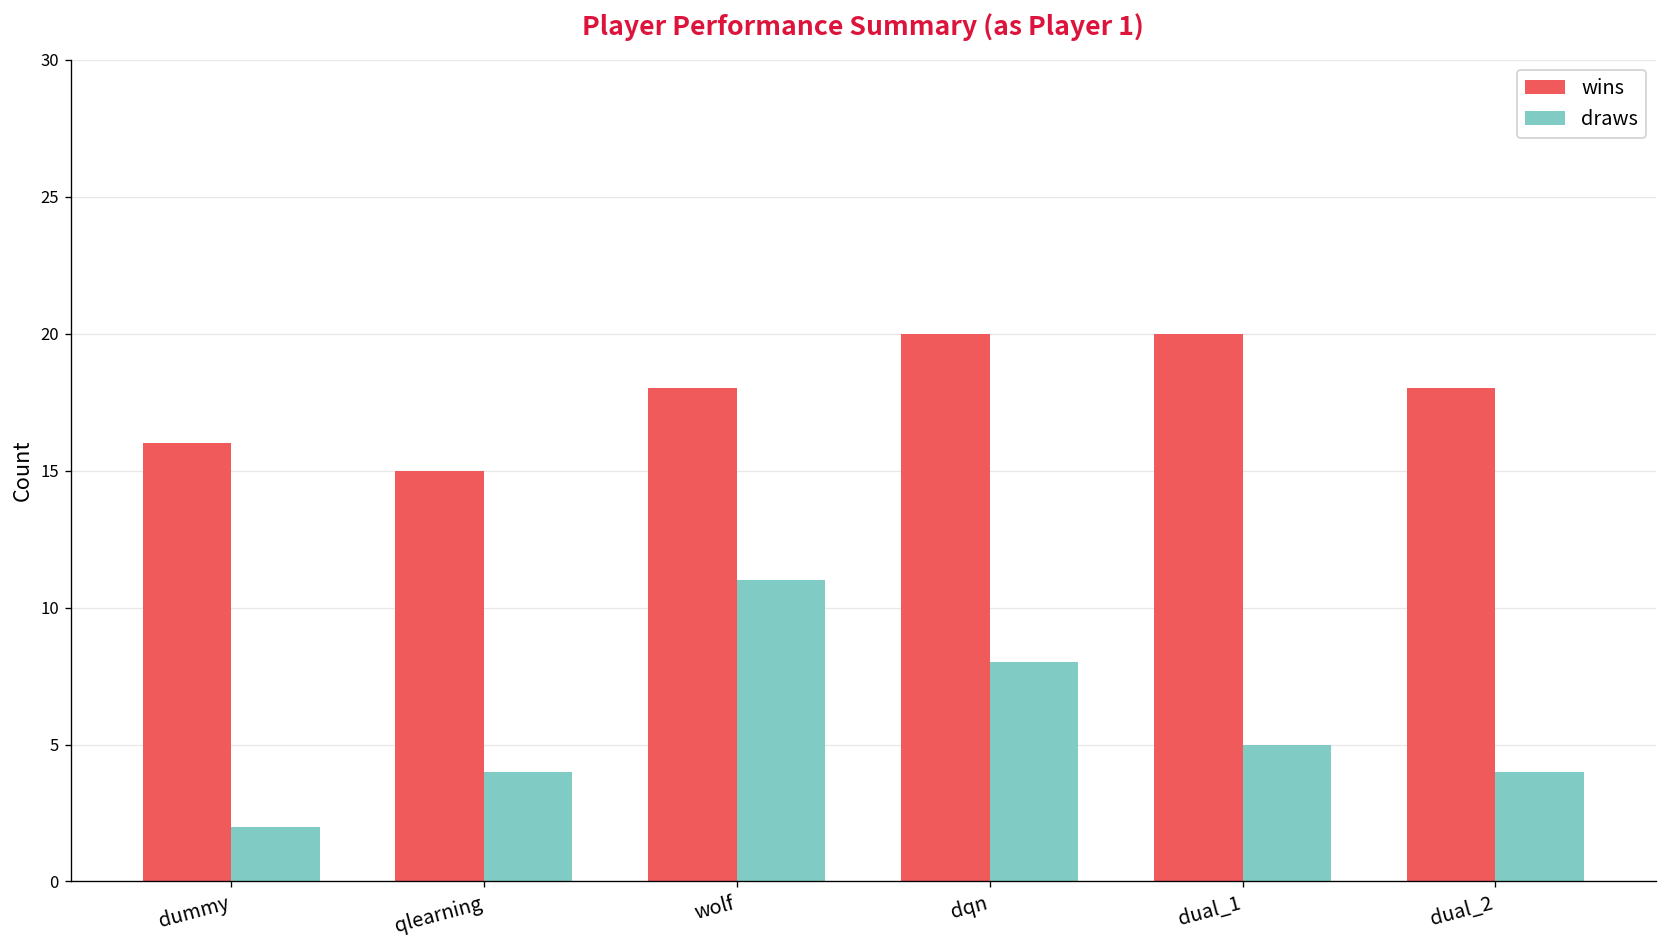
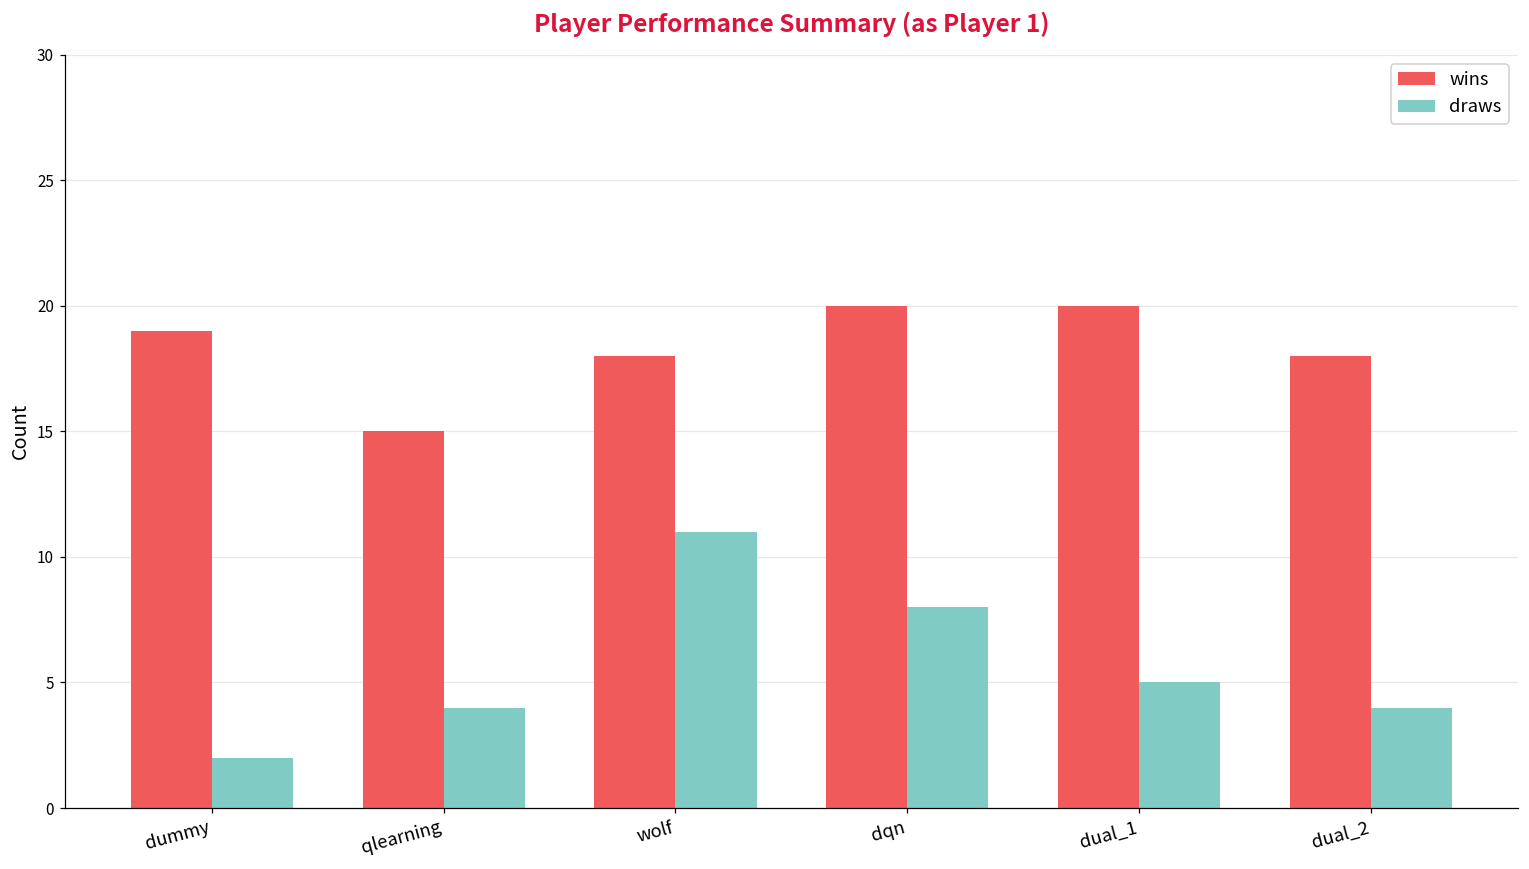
  {
    "wins": {
-     "dummy": 16,
+     "dummy": 19,
      "qlearning": 15,
      "wolf": 18,
      "dqn": 20,
      "dual_1": 20,
      "dual_2": 18
    },
    "draws": {
      "dummy": 2,
      "qlearning": 4,
      "wolf": 11,
      "dqn": 8,
      "dual_1": 5,
      "dual_2": 4
    }
  }
